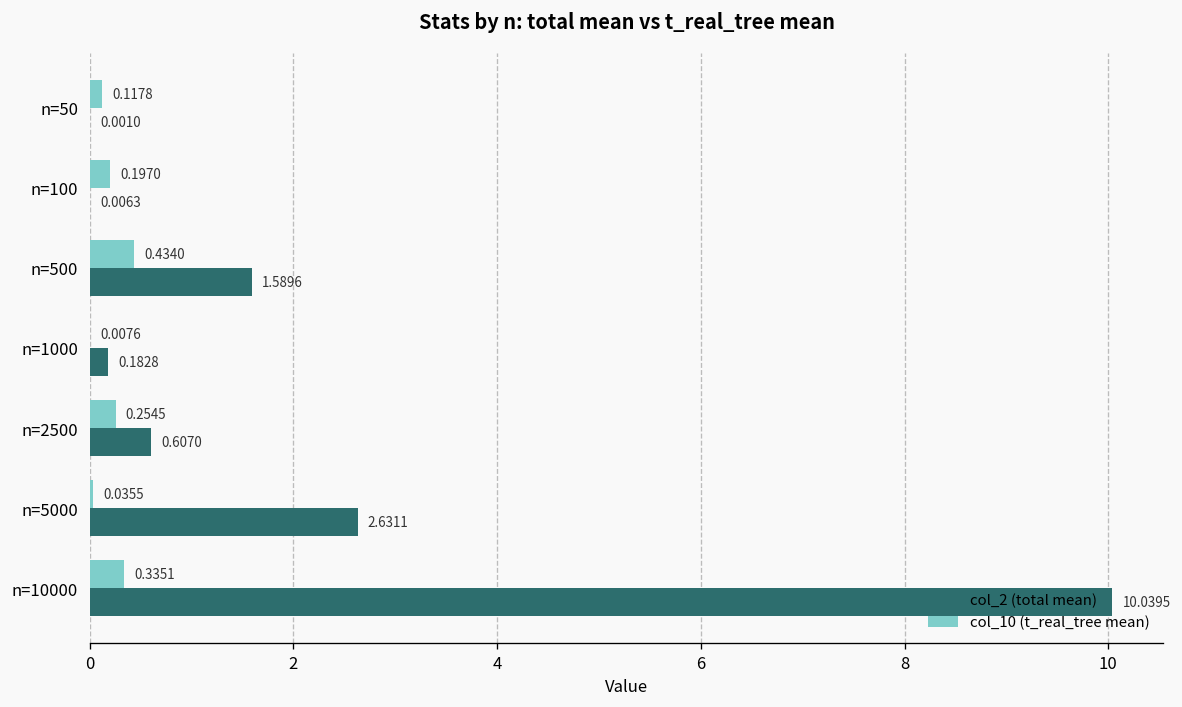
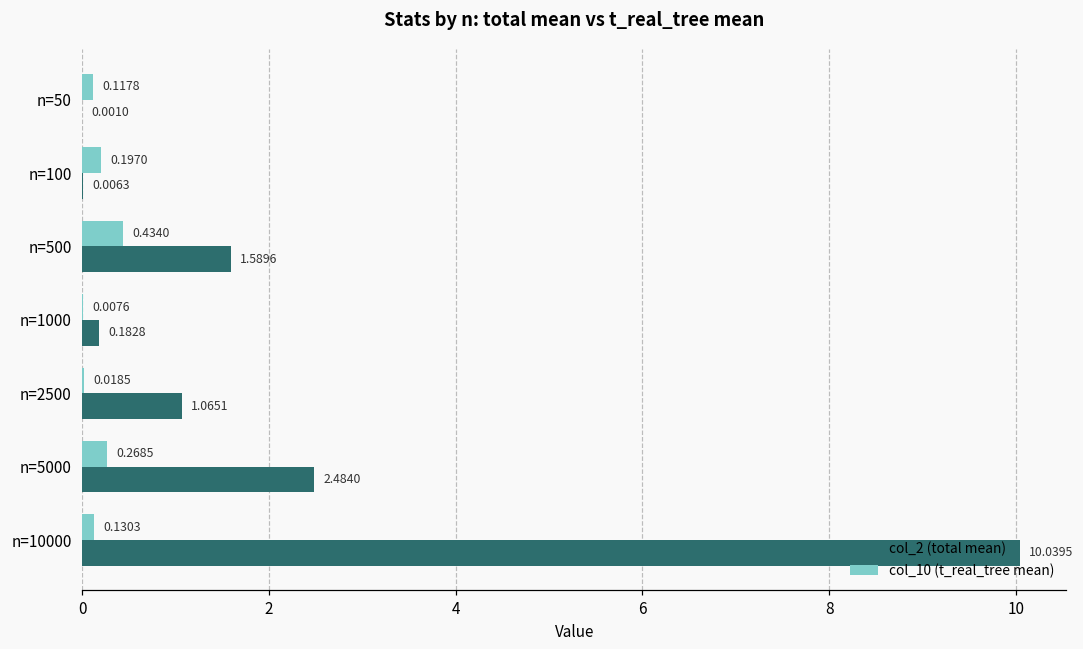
  {
    "col_2 (total mean)": {
      "n=50": 0.0010,
      "n=100": 0.0063,
      "n=500": 1.5896,
      "n=1000": 0.1828,
-     "n=2500": 0.6070,
-     "n=5000": 2.6311,
+     "n=2500": 1.0651,
+     "n=5000": 2.4840,
      "n=10000": 10.0395
    },
    "col_10 (t_real_tree mean)": {
      "n=50": 0.1178,
      "n=100": 0.1970,
      "n=500": 0.4340,
      "n=1000": 0.0076,
-     "n=2500": 0.2545,
-     "n=5000": 0.0355,
-     "n=10000": 0.3351
+     "n=2500": 0.0185,
+     "n=5000": 0.2685,
+     "n=10000": 0.1303
    }
  }
